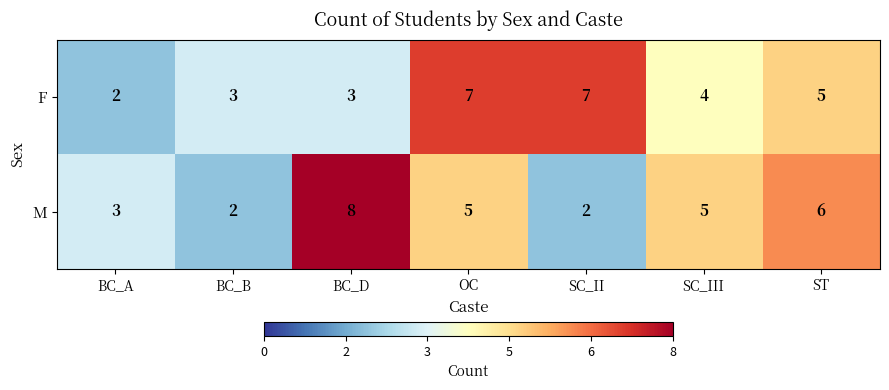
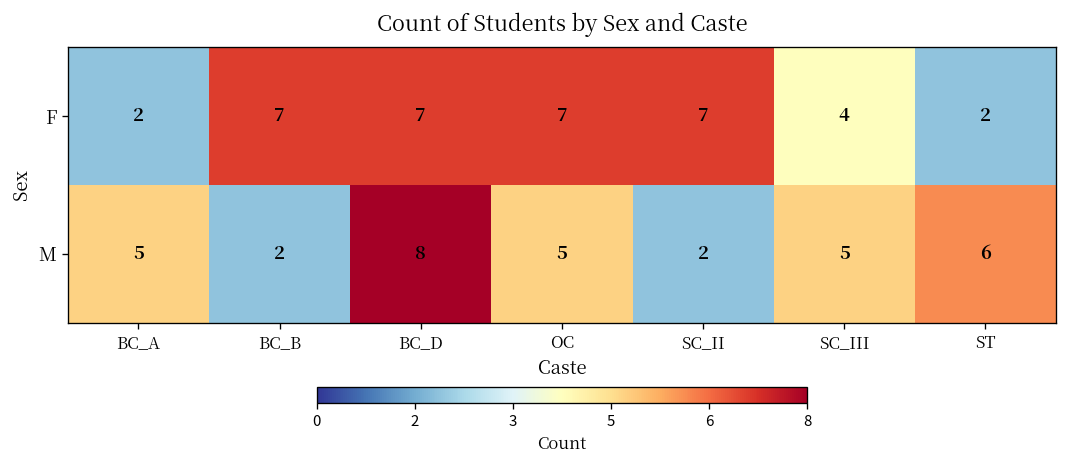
  {
    "F": {
      "BC_A": 2,
-     "BC_B": 3,
-     "BC_D": 3,
+     "BC_B": 7,
+     "BC_D": 7,
      "OC": 7,
      "SC_II": 7,
      "SC_III": 4,
-     "ST": 5
+     "ST": 2
    },
    "M": {
-     "BC_A": 3,
+     "BC_A": 5,
      "BC_B": 2,
      "BC_D": 8,
      "OC": 5,
      "SC_II": 2,
      "SC_III": 5,
      "ST": 6
    }
  }
